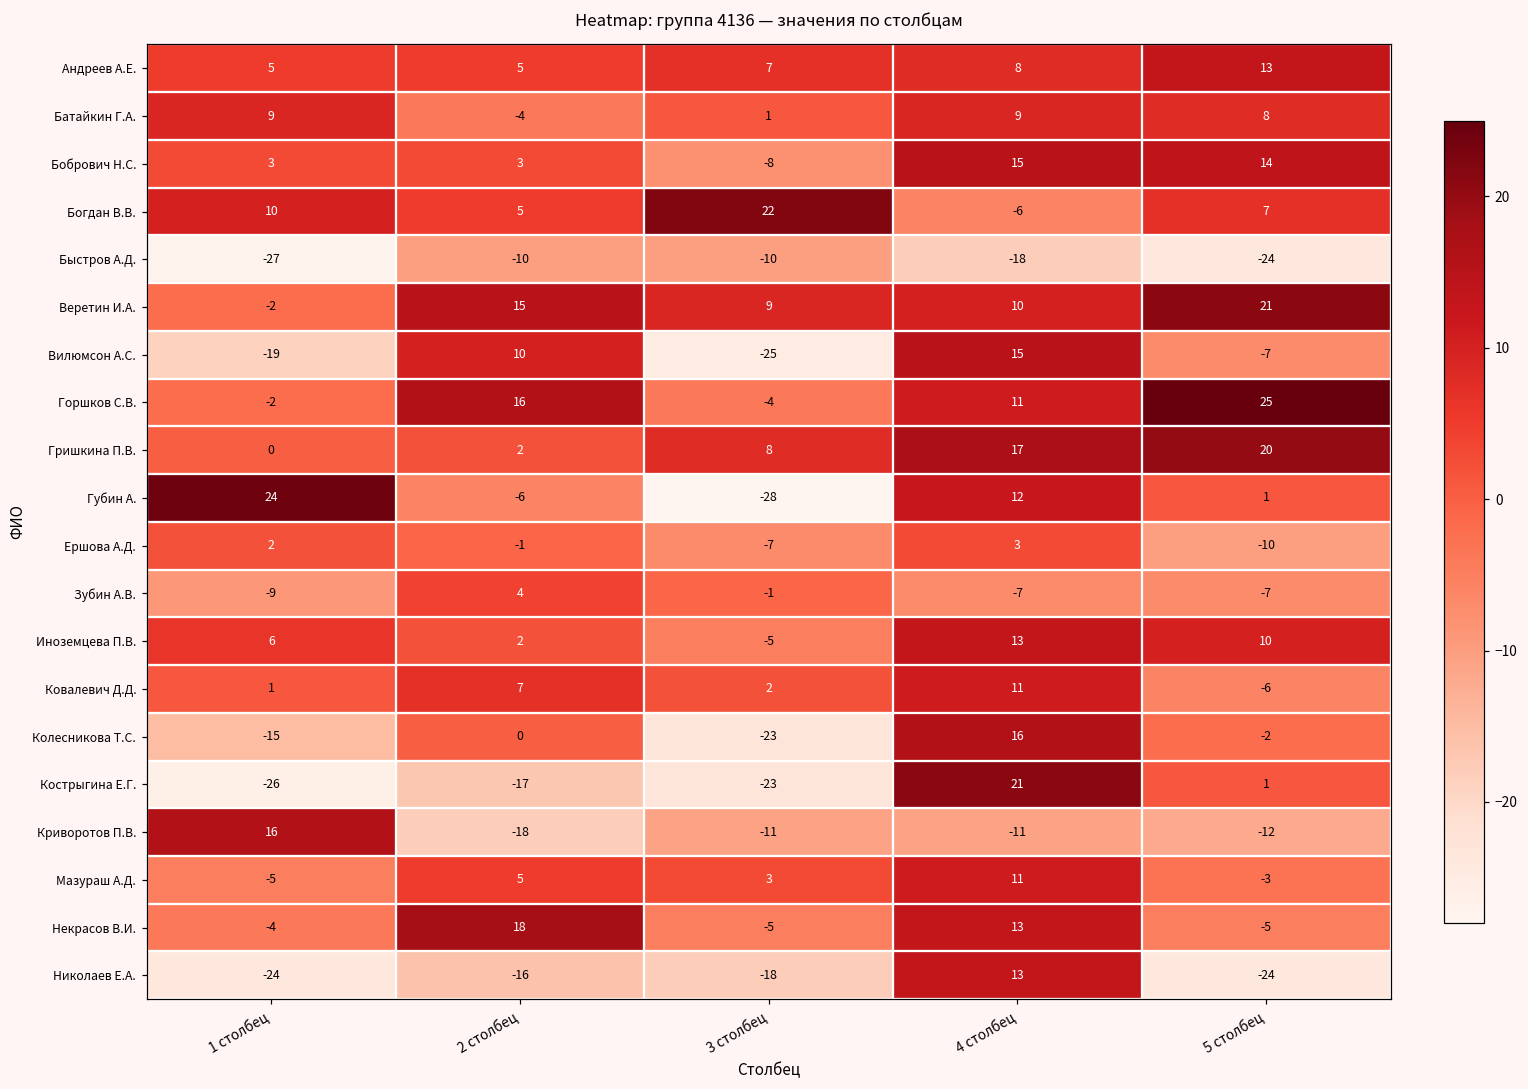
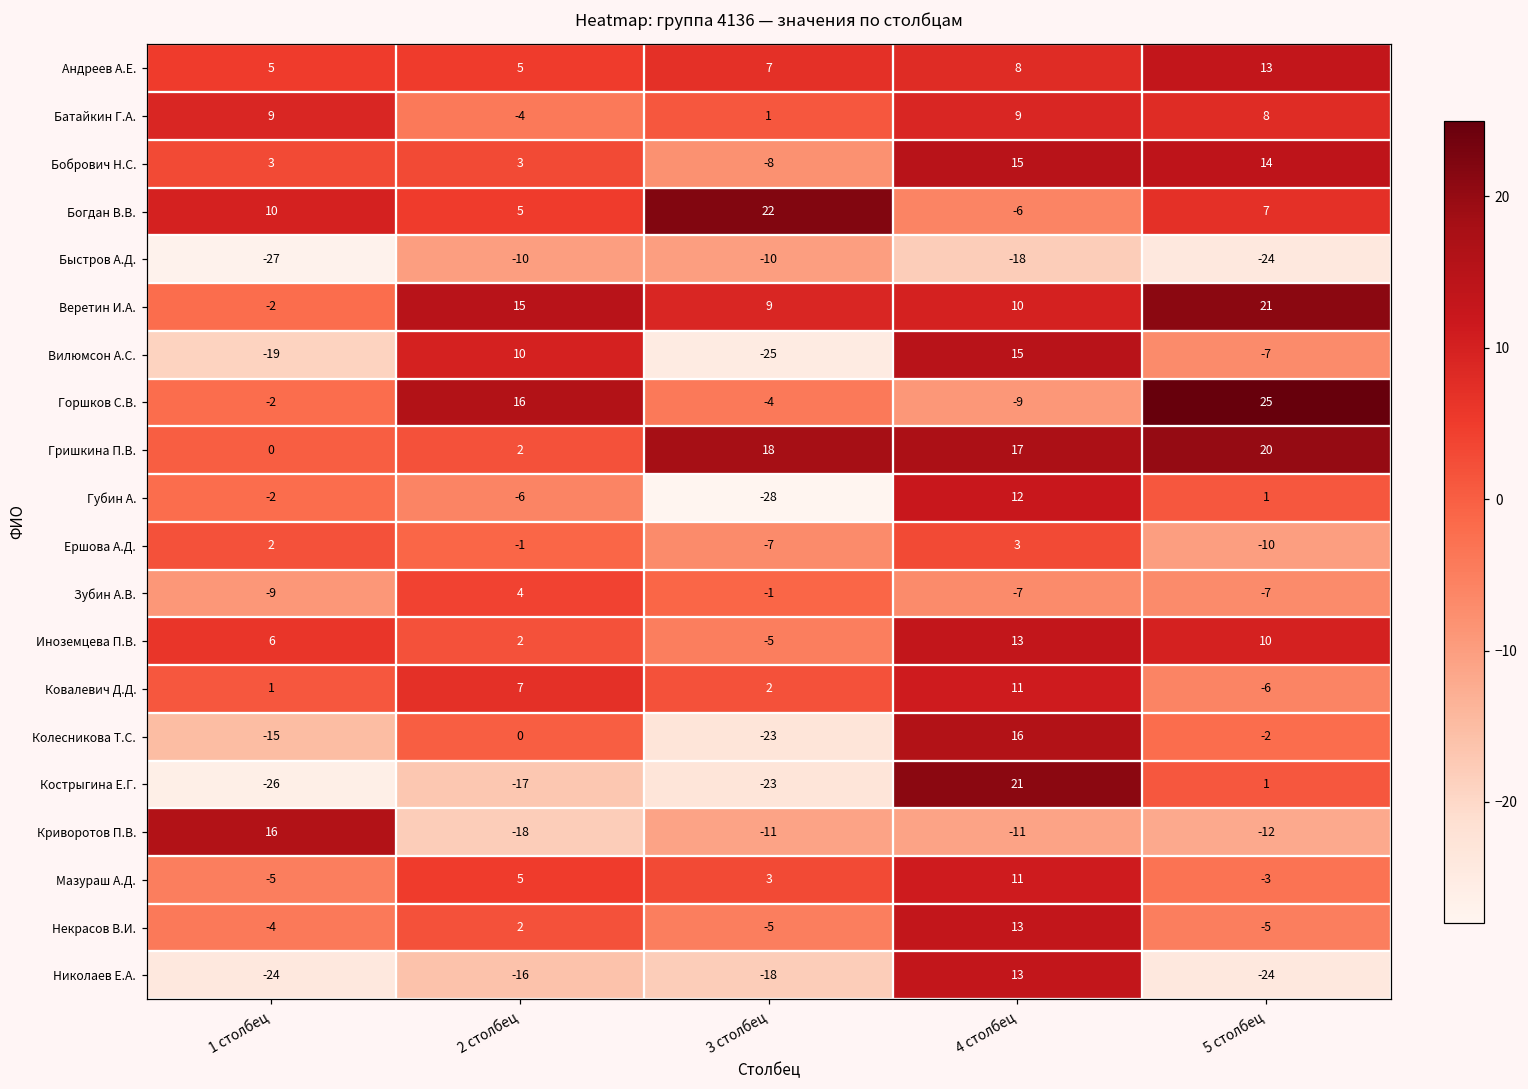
  {
    "Андреев А.Е.": {
      "1 столбец": 5,
      "2 столбец": 5,
      "3 столбец": 7,
      "4 столбец": 8,
      "5 столбец": 13
    },
    "Батайкин Г.А.": {
      "1 столбец": 9,
      "2 столбец": -4,
      "3 столбец": 1,
      "4 столбец": 9,
      "5 столбец": 8
    },
    "Бобрович Н.С.": {
      "1 столбец": 3,
      "2 столбец": 3,
      "3 столбец": -8,
      "4 столбец": 15,
      "5 столбец": 14
    },
    "Богдан В.В.": {
      "1 столбец": 10,
      "2 столбец": 5,
      "3 столбец": 22,
      "4 столбец": -6,
      "5 столбец": 7
    },
    "Быстров А.Д.": {
      "1 столбец": -27,
      "2 столбец": -10,
      "3 столбец": -10,
      "4 столбец": -18,
      "5 столбец": -24
    },
    "Веретин И.А.": {
      "1 столбец": -2,
      "2 столбец": 15,
      "3 столбец": 9,
      "4 столбец": 10,
      "5 столбец": 21
    },
    "Вилюмсон А.С.": {
      "1 столбец": -19,
      "2 столбец": 10,
      "3 столбец": -25,
      "4 столбец": 15,
      "5 столбец": -7
    },
    "Горшков С.В.": {
      "1 столбец": -2,
      "2 столбец": 16,
      "3 столбец": -4,
-     "4 столбец": 11,
+     "4 столбец": -9,
      "5 столбец": 25
    },
    "Гришкина П.В.": {
      "1 столбец": 0,
      "2 столбец": 2,
-     "3 столбец": 8,
+     "3 столбец": 18,
      "4 столбец": 17,
      "5 столбец": 20
    },
    "Губин А.": {
-     "1 столбец": 24,
+     "1 столбец": -2,
      "2 столбец": -6,
      "3 столбец": -28,
      "4 столбец": 12,
      "5 столбец": 1
    },
    "Ершова А.Д.": {
      "1 столбец": 2,
      "2 столбец": -1,
      "3 столбец": -7,
      "4 столбец": 3,
      "5 столбец": -10
    },
    "Зубин А.В.": {
      "1 столбец": -9,
      "2 столбец": 4,
      "3 столбец": -1,
      "4 столбец": -7,
      "5 столбец": -7
    },
    "Иноземцева П.В.": {
      "1 столбец": 6,
      "2 столбец": 2,
      "3 столбец": -5,
      "4 столбец": 13,
      "5 столбец": 10
    },
    "Ковалевич Д.Д.": {
      "1 столбец": 1,
      "2 столбец": 7,
      "3 столбец": 2,
      "4 столбец": 11,
      "5 столбец": -6
    },
    "Колесникова Т.С.": {
      "1 столбец": -15,
      "2 столбец": 0,
      "3 столбец": -23,
      "4 столбец": 16,
      "5 столбец": -2
    },
    "Кострыгина Е.Г.": {
      "1 столбец": -26,
      "2 столбец": -17,
      "3 столбец": -23,
      "4 столбец": 21,
      "5 столбец": 1
    },
    "Криворотов П.В.": {
      "1 столбец": 16,
      "2 столбец": -18,
      "3 столбец": -11,
      "4 столбец": -11,
      "5 столбец": -12
    },
    "Мазураш А.Д.": {
      "1 столбец": -5,
      "2 столбец": 5,
      "3 столбец": 3,
      "4 столбец": 11,
      "5 столбец": -3
    },
    "Некрасов В.И.": {
      "1 столбец": -4,
-     "2 столбец": 18,
+     "2 столбец": 2,
      "3 столбец": -5,
      "4 столбец": 13,
      "5 столбец": -5
    },
    "Николаев Е.А.": {
      "1 столбец": -24,
      "2 столбец": -16,
      "3 столбец": -18,
      "4 столбец": 13,
      "5 столбец": -24
    }
  }
